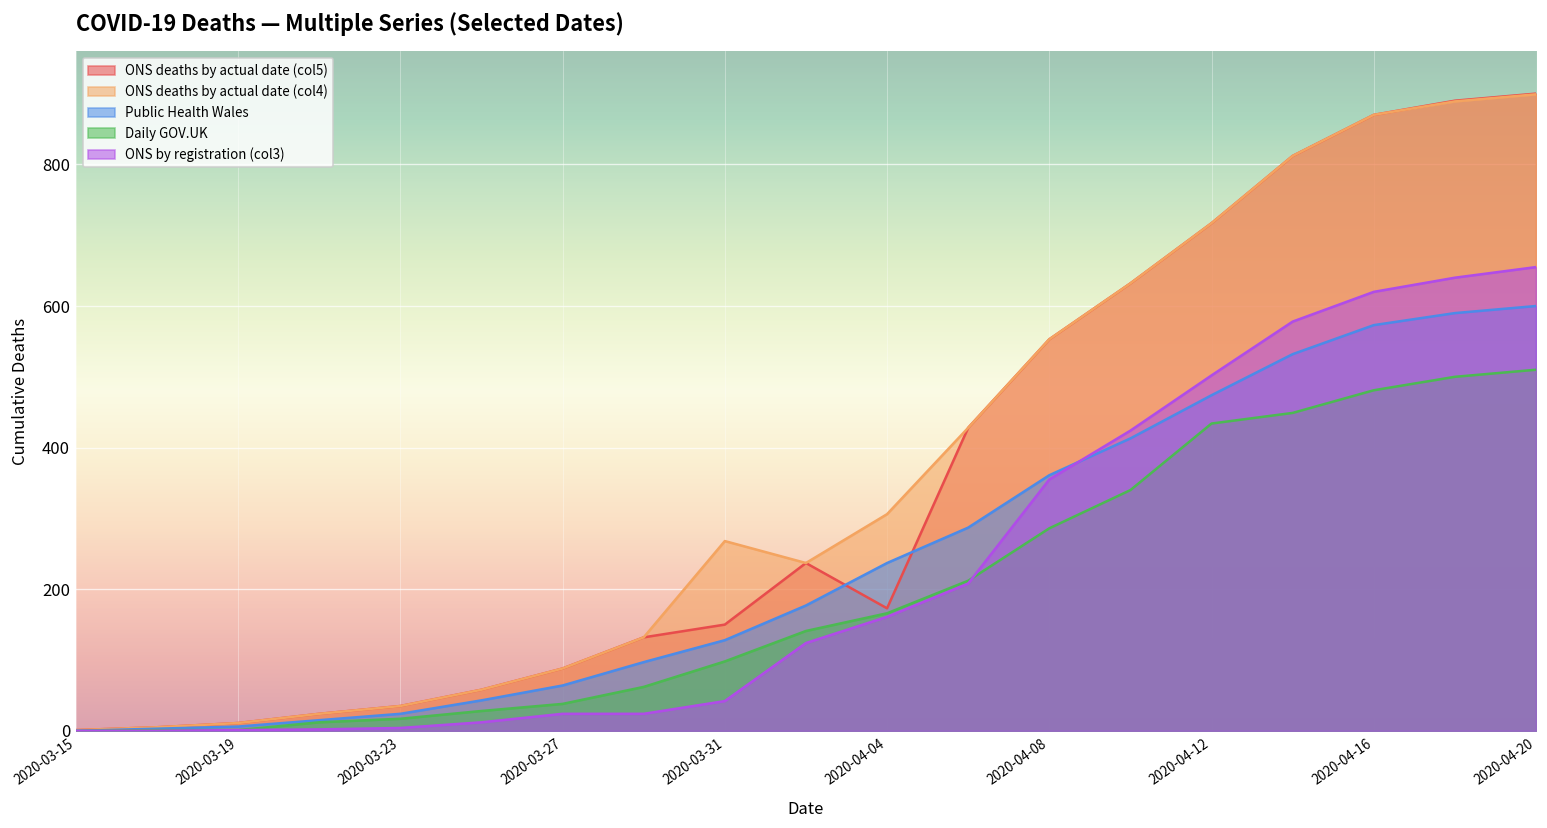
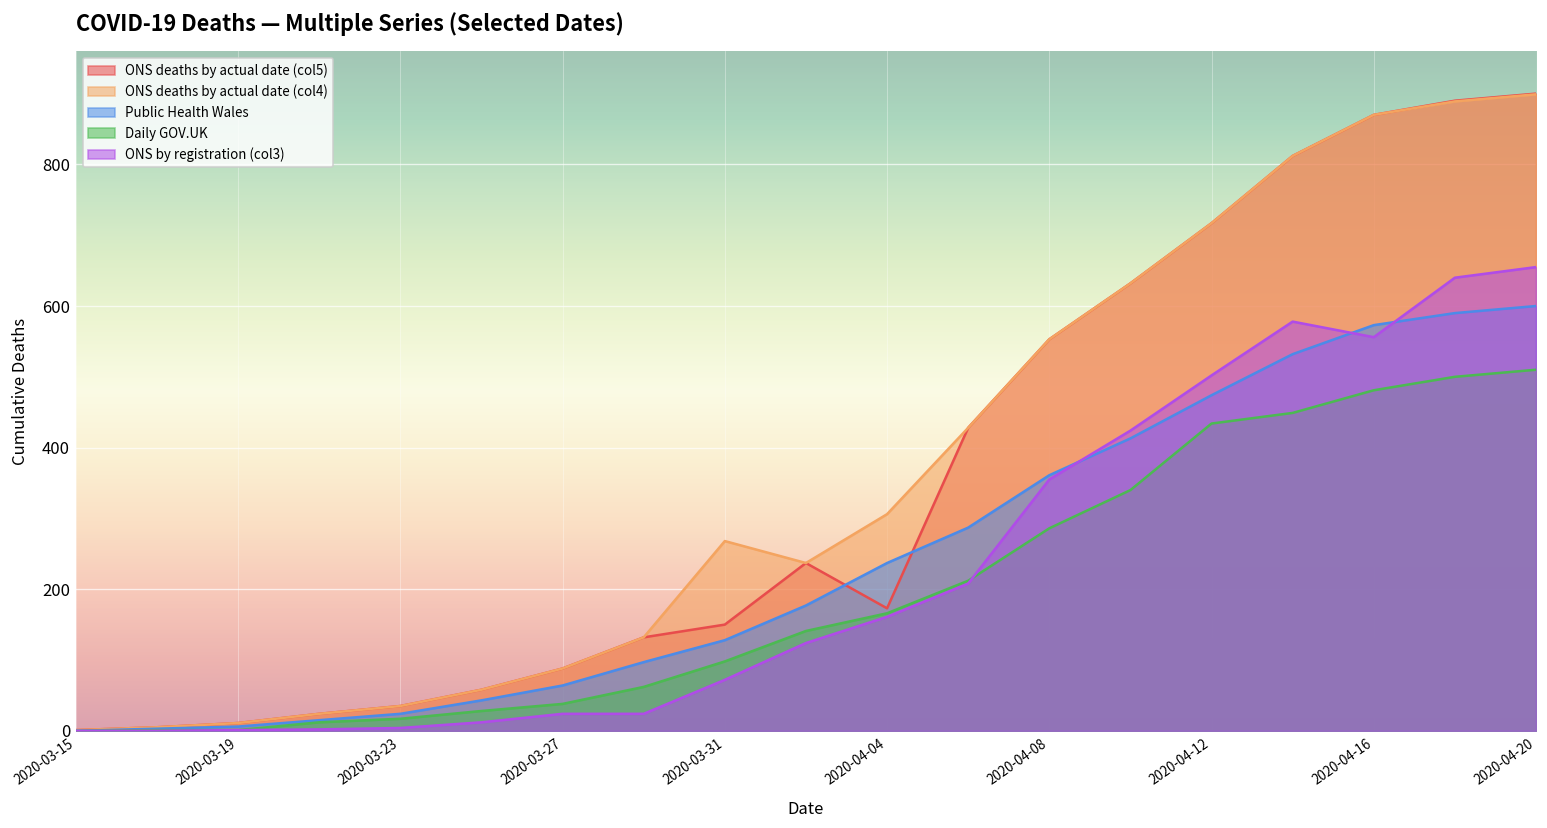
  {
    "ONS deaths by actual date (col5)": {
      "2020-03-31": 150,
      "2020-04-04": 170
    },
    "ONS deaths by actual date (col4)": {
      "2020-03-31": 270,
      "2020-04-04": 310
    },
    "Public Health Wales": {
      "2020-03-19": 10,
      "2020-03-23": 20,
      "2020-03-27": 60,
      "2020-03-31": 130,
      "2020-04-04": 240,
      "2020-04-08": 360,
      "2020-04-12": 470,
      "2020-04-16": 570,
      "2020-04-20": 600
    },
    "Daily GOV.UK": {
      "2020-03-23": 20,
      "2020-03-27": 40,
      "2020-03-31": 100,
      "2020-04-04": 170,
      "2020-04-08": 290,
      "2020-04-12": 430,
      "2020-04-16": 480,
      "2020-04-20": 510
    },
    "ONS by registration (col3)": {
      "2020-03-23": 0,
      "2020-03-27": 20,
-     "2020-03-31": 40,
+     "2020-03-31": 70,
      "2020-04-04": 160,
      "2020-04-08": 360,
      "2020-04-12": 500,
-     "2020-04-16": 620,
+     "2020-04-16": 560,
      "2020-04-20": 660
    }
  }
